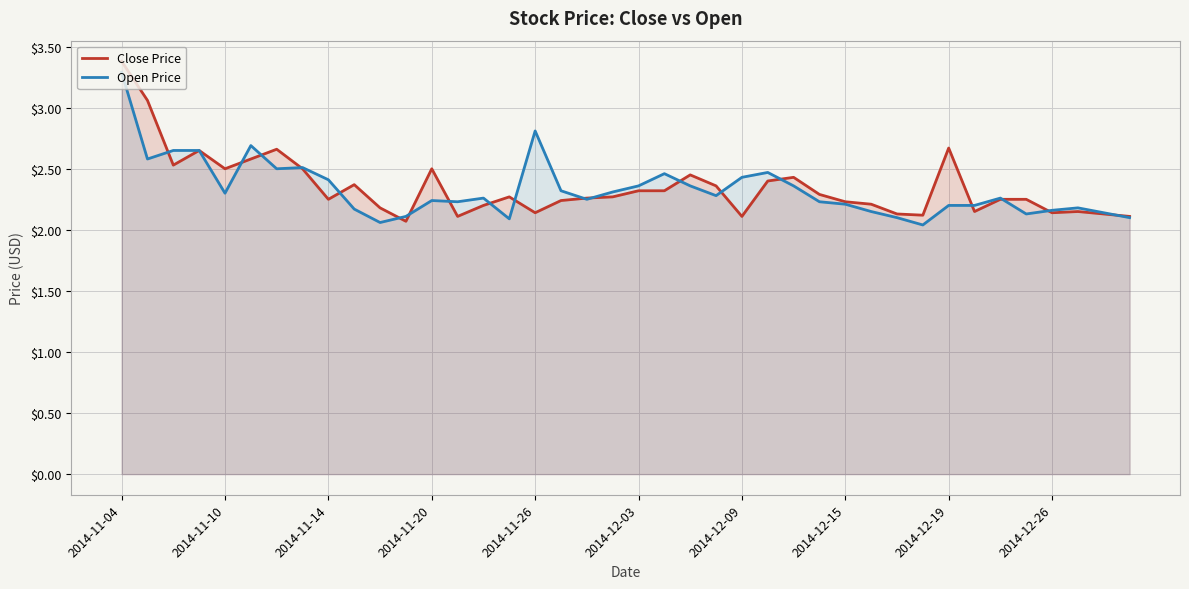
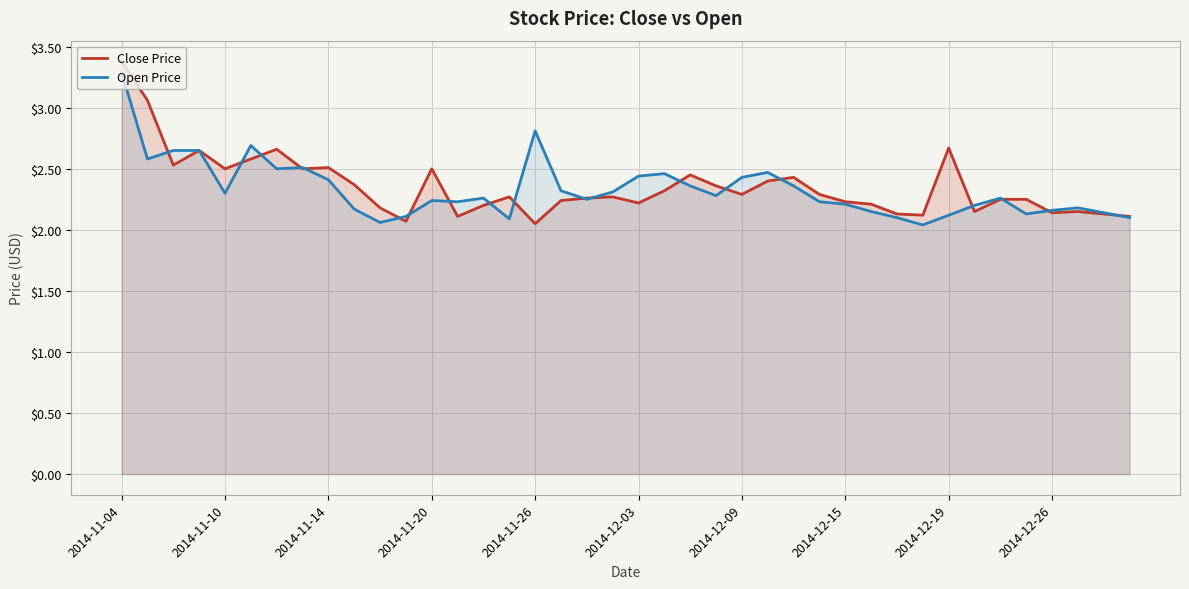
  {
    "Close Price": {
      "2014-11-10": "$2.50",
-     "2014-11-14": "$2.25",
+     "2014-11-14": "$2.51",
      "2014-11-20": "$2.50",
-     "2014-11-26": "$2.14",
-     "2014-12-03": "$2.32",
-     "2014-12-09": "$2.11",
+     "2014-11-26": "$2.05",
+     "2014-12-03": "$2.22",
+     "2014-12-09": "$2.29",
      "2014-12-19": "$2.67"
    },
    "Open Price": {
      "2014-11-10": "$2.30",
      "2014-11-14": "$2.41",
      "2014-11-20": "$2.24",
      "2014-11-26": "$2.81",
-     "2014-12-03": "$2.36",
+     "2014-12-03": "$2.44",
      "2014-12-09": "$2.43",
-     "2014-12-19": "$2.20"
+     "2014-12-19": "$2.12"
    }
  }
